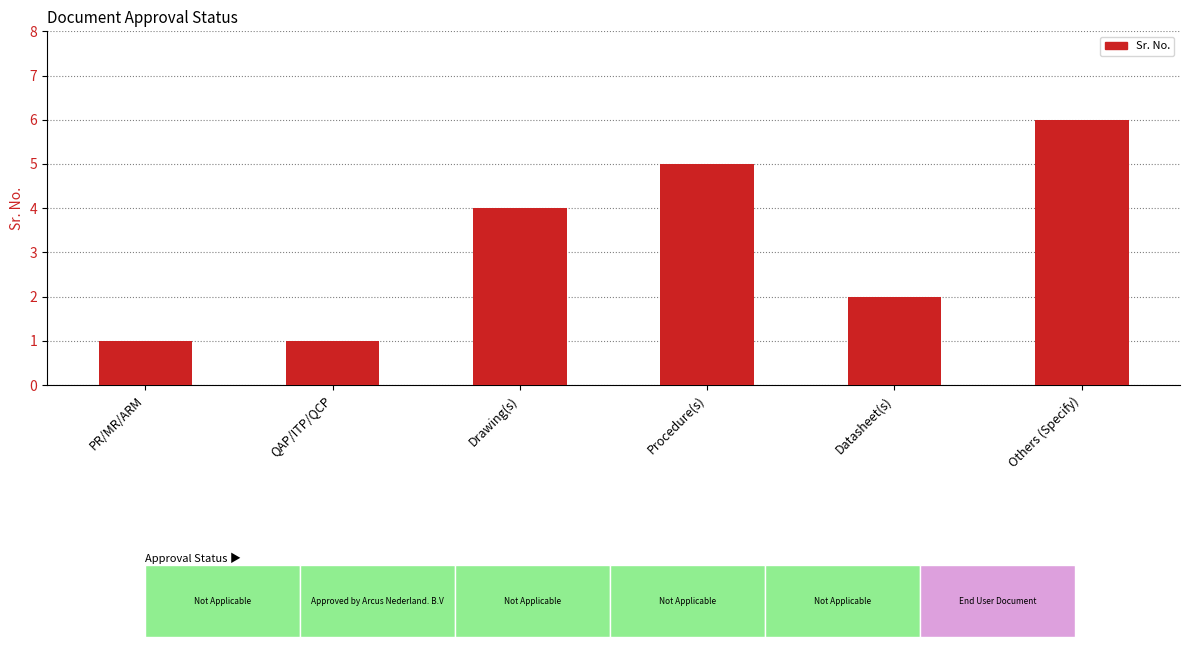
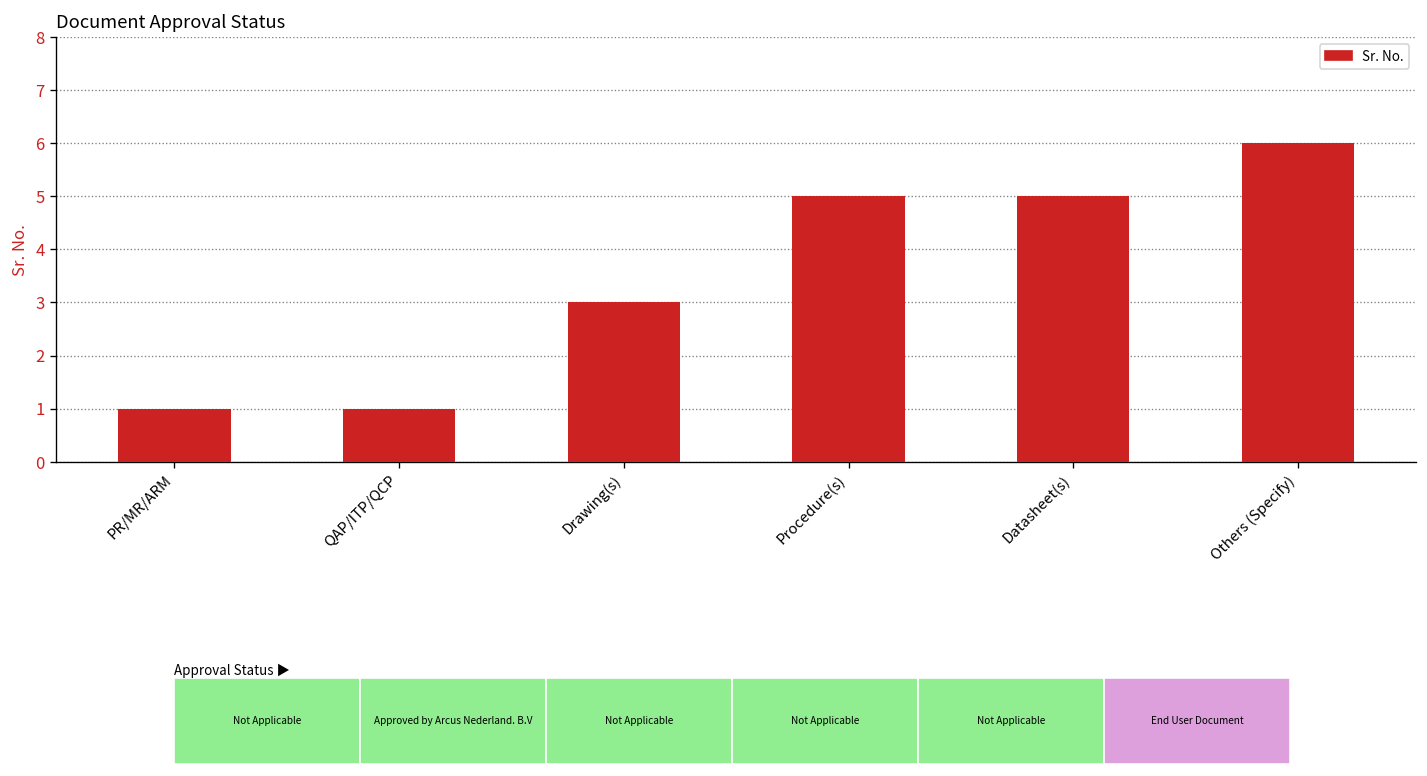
  {
    "Document Approval Status": {
      "PR/MR/ARM": 1,
      "QAP/ITP/QCP": 1,
-     "Drawing(s)": 4,
+     "Drawing(s)": 3,
      "Procedure(s)": 5,
-     "Datasheet(s)": 2,
+     "Datasheet(s)": 5,
      "Others (Specify)": 6
    }
  }
